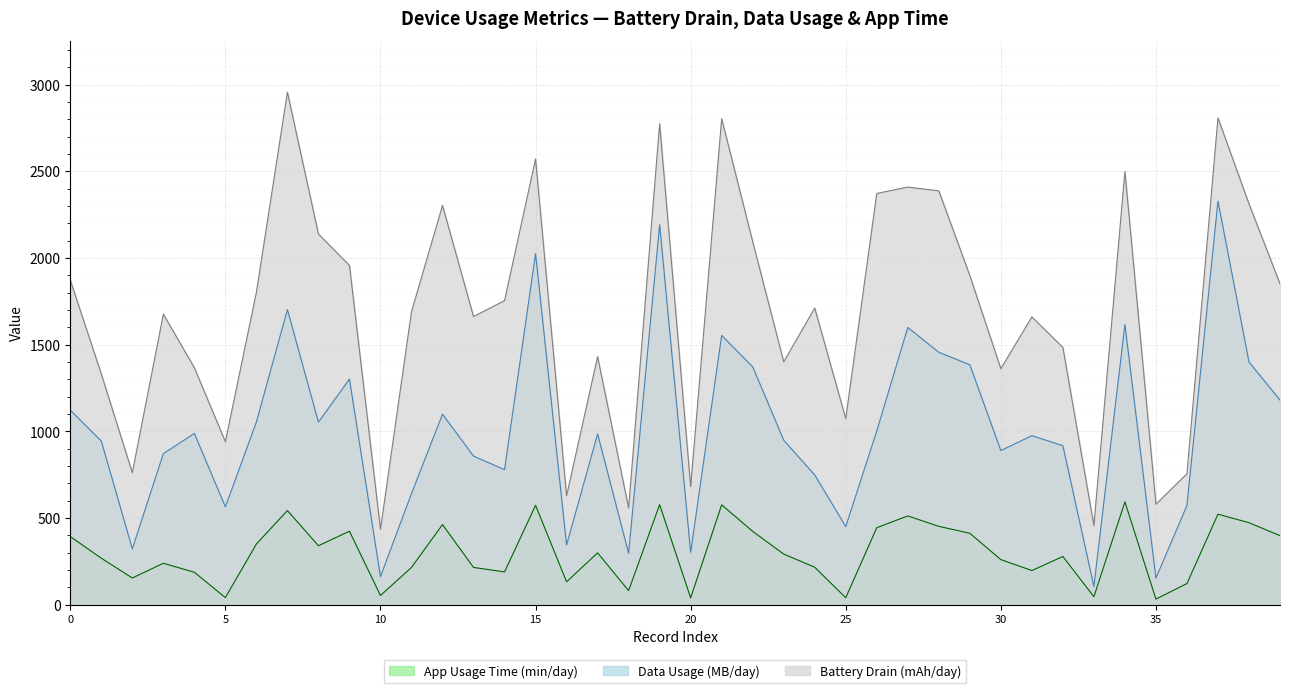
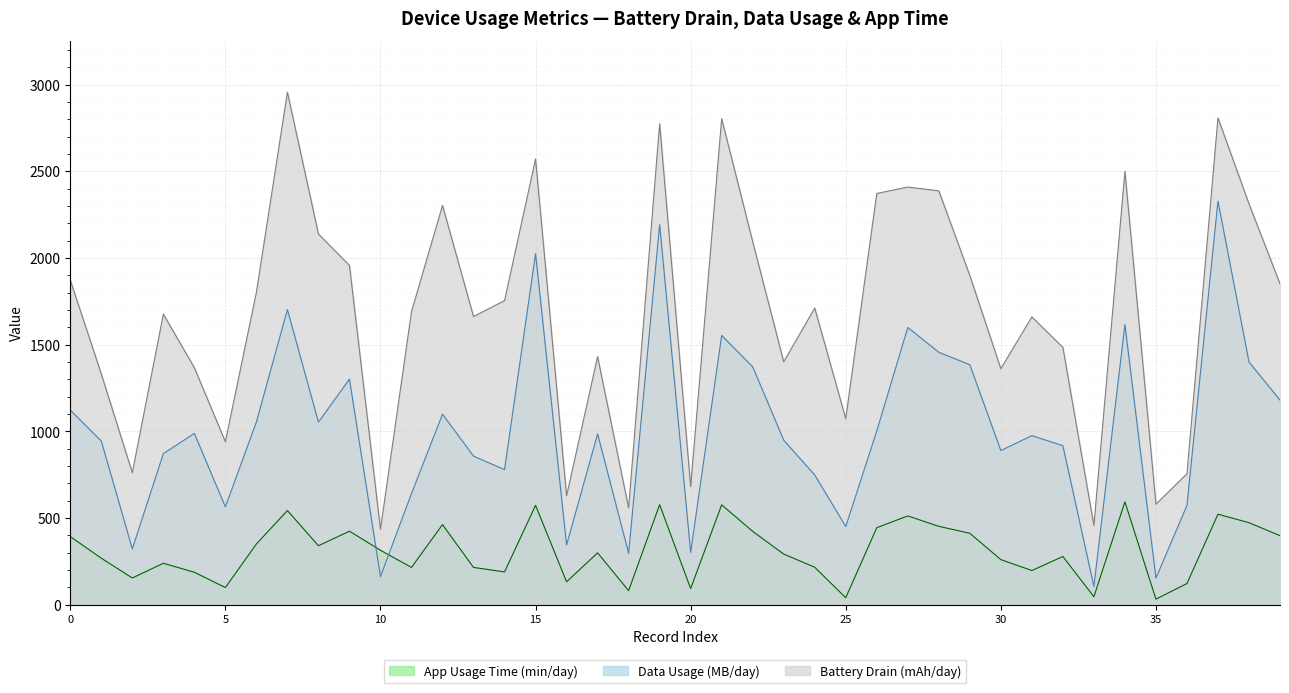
  {
    "App Usage Time (min/day)": {
      "0": 390,
-     "5": 40,
-     "10": 50,
+     "5": 100,
+     "10": 310,
      "15": 570,
-     "20": 40,
+     "20": 90,
      "25": 40,
      "30": 260,
      "35": 30
    }
  }
